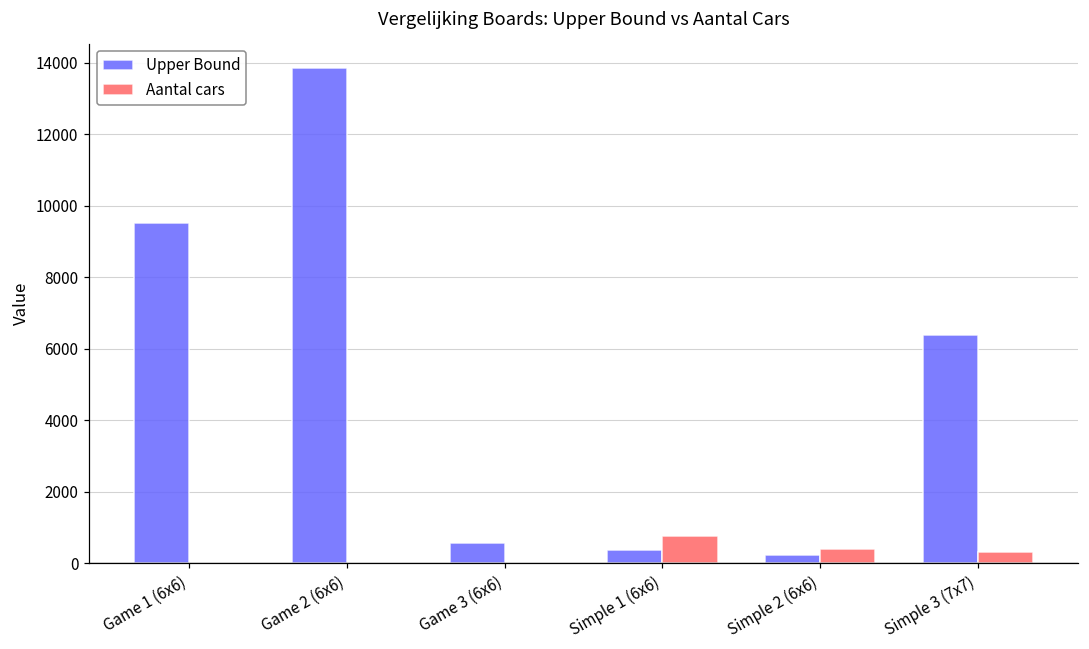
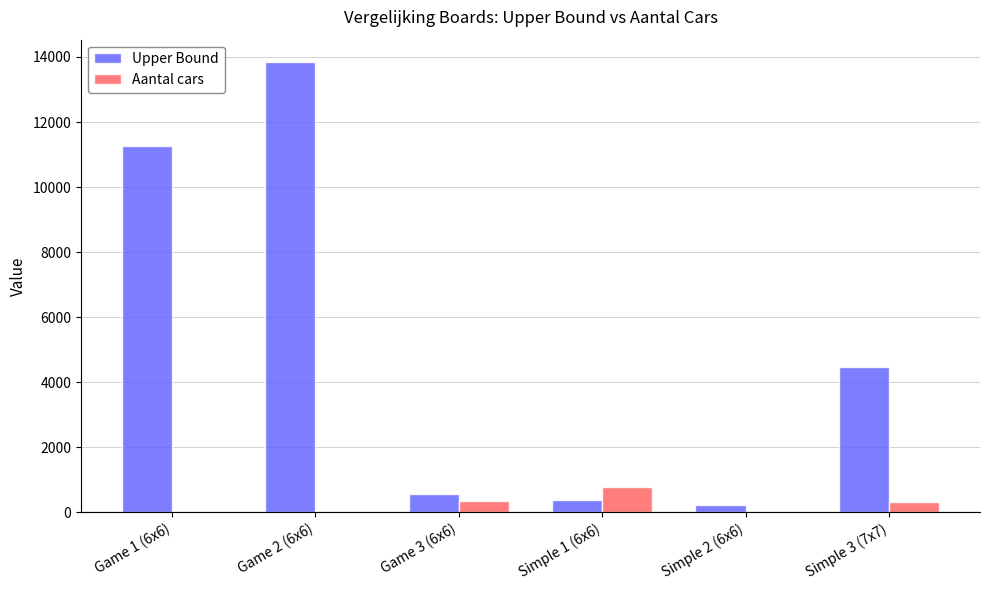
  {
    "Upper Bound": {
-     "Game 1 (6x6)": 9500,
+     "Game 1 (6x6)": 11300,
      "Game 2 (6x6)": 13800,
      "Game 3 (6x6)": 600,
      "Simple 1 (6x6)": 400,
      "Simple 2 (6x6)": 200,
-     "Simple 3 (7x7)": 6400
+     "Simple 3 (7x7)": 4500
    },
    "Aantal cars": {
-     "Game 3 (6x6)": 0,
+     "Game 3 (6x6)": 400,
      "Simple 1 (6x6)": 800,
-     "Simple 2 (6x6)": 400,
+     "Simple 2 (6x6)": 0,
      "Simple 3 (7x7)": 300
    }
  }
